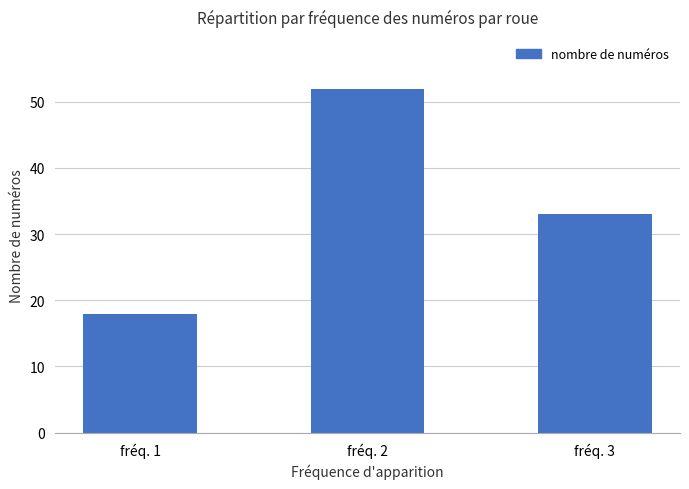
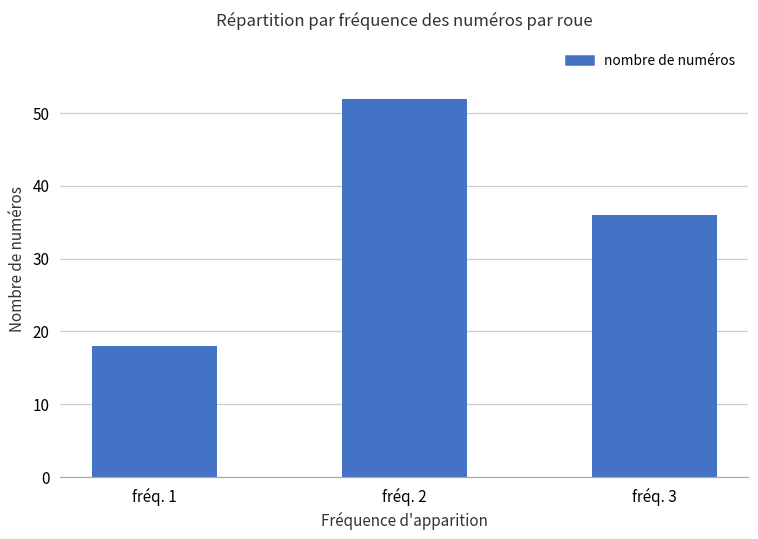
  {
    "fréq. 1": 18,
    "fréq. 2": 52,
-   "fréq. 3": 33
+   "fréq. 3": 36
  }
